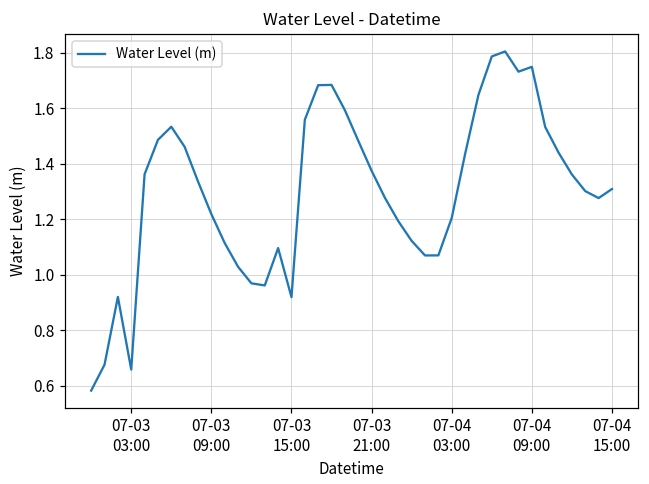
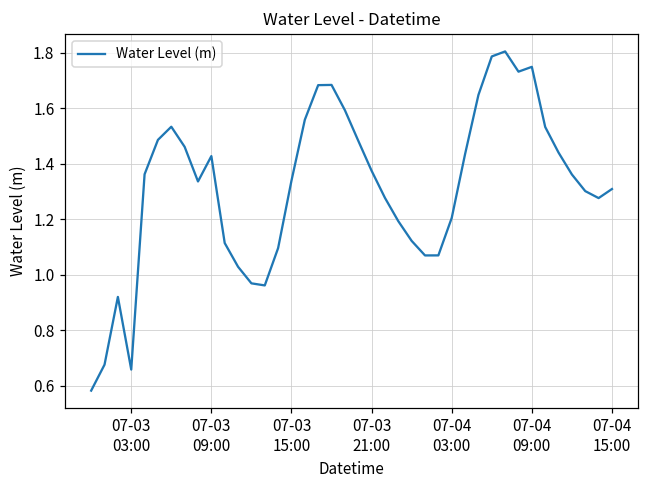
  {
    "07-03 03:00": 0.66,
-   "07-03 09:00": 1.22,
-   "07-03 15:00": 0.92,
+   "07-03 09:00": 1.43,
+   "07-03 15:00": 1.34,
    "07-03 21:00": 1.37,
    "07-04 03:00": 1.20,
    "07-04 09:00": 1.75,
    "07-04 15:00": 1.31
  }
